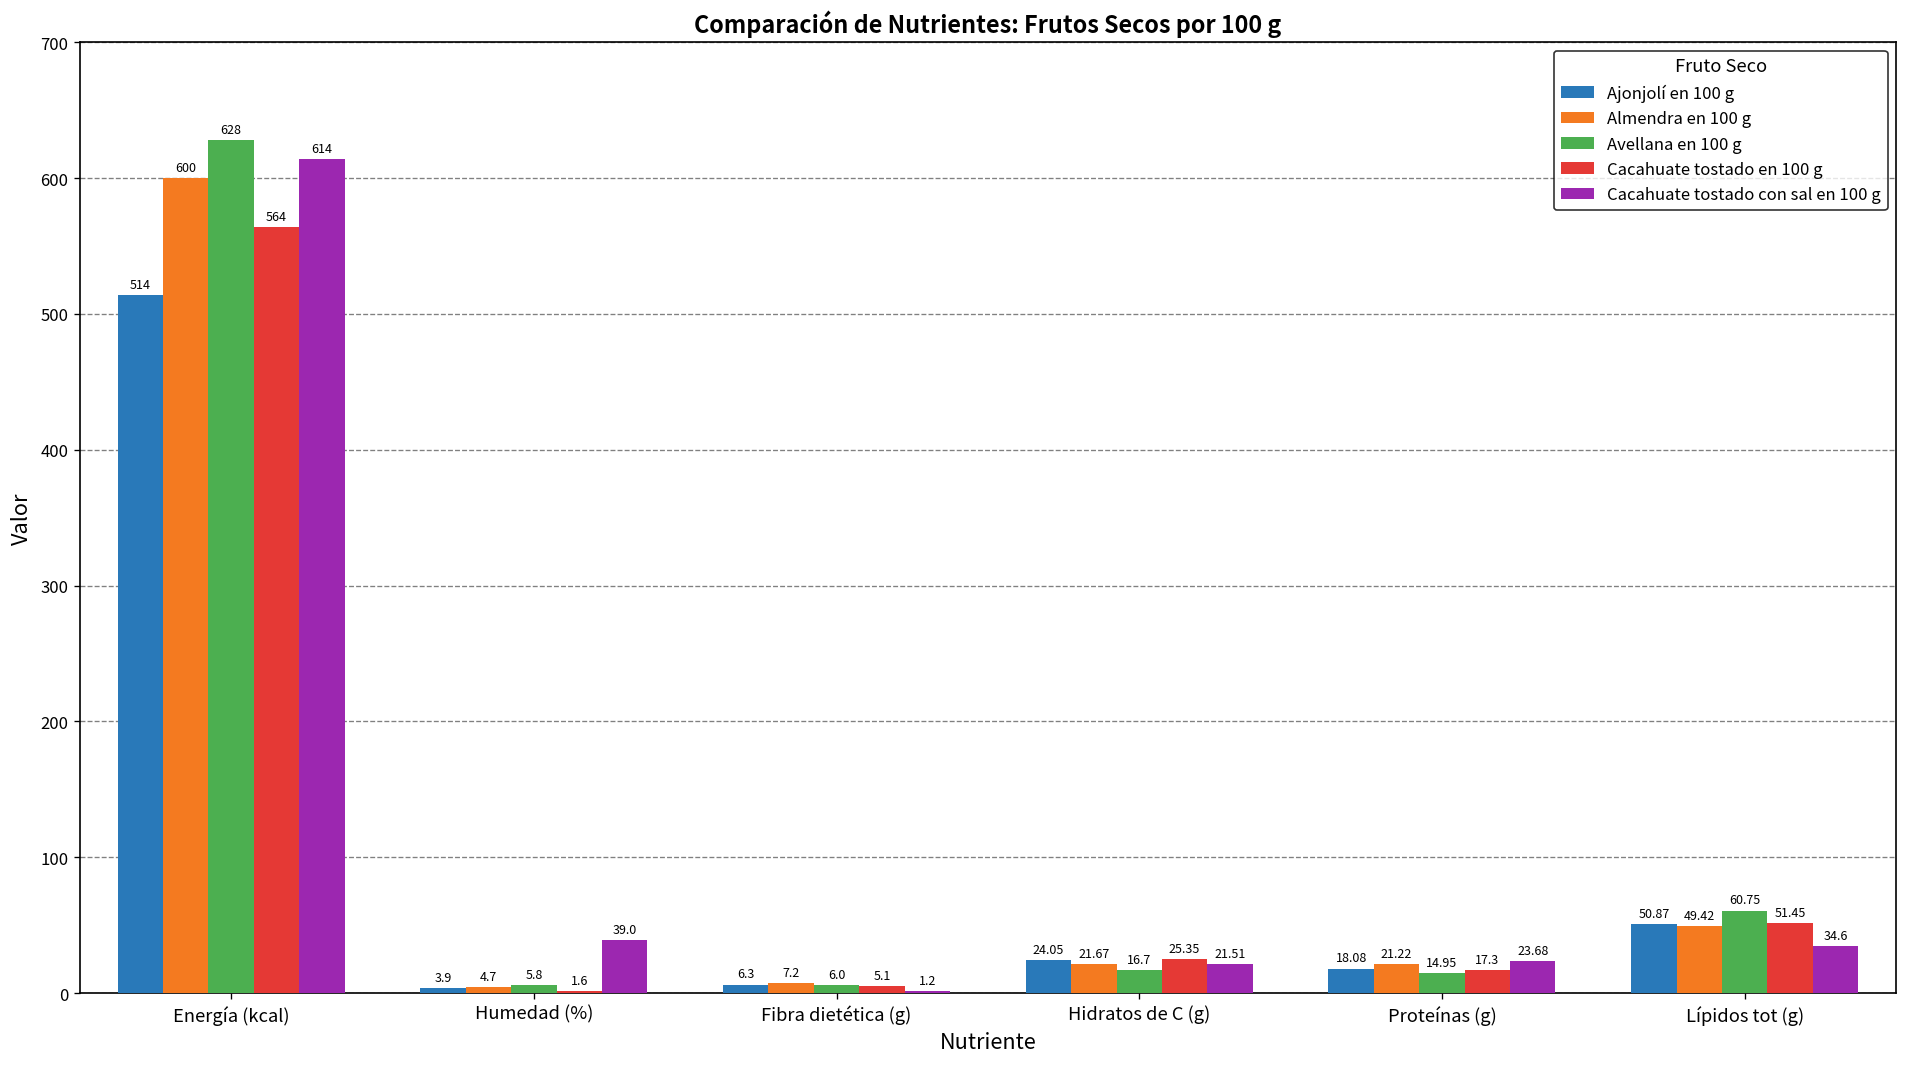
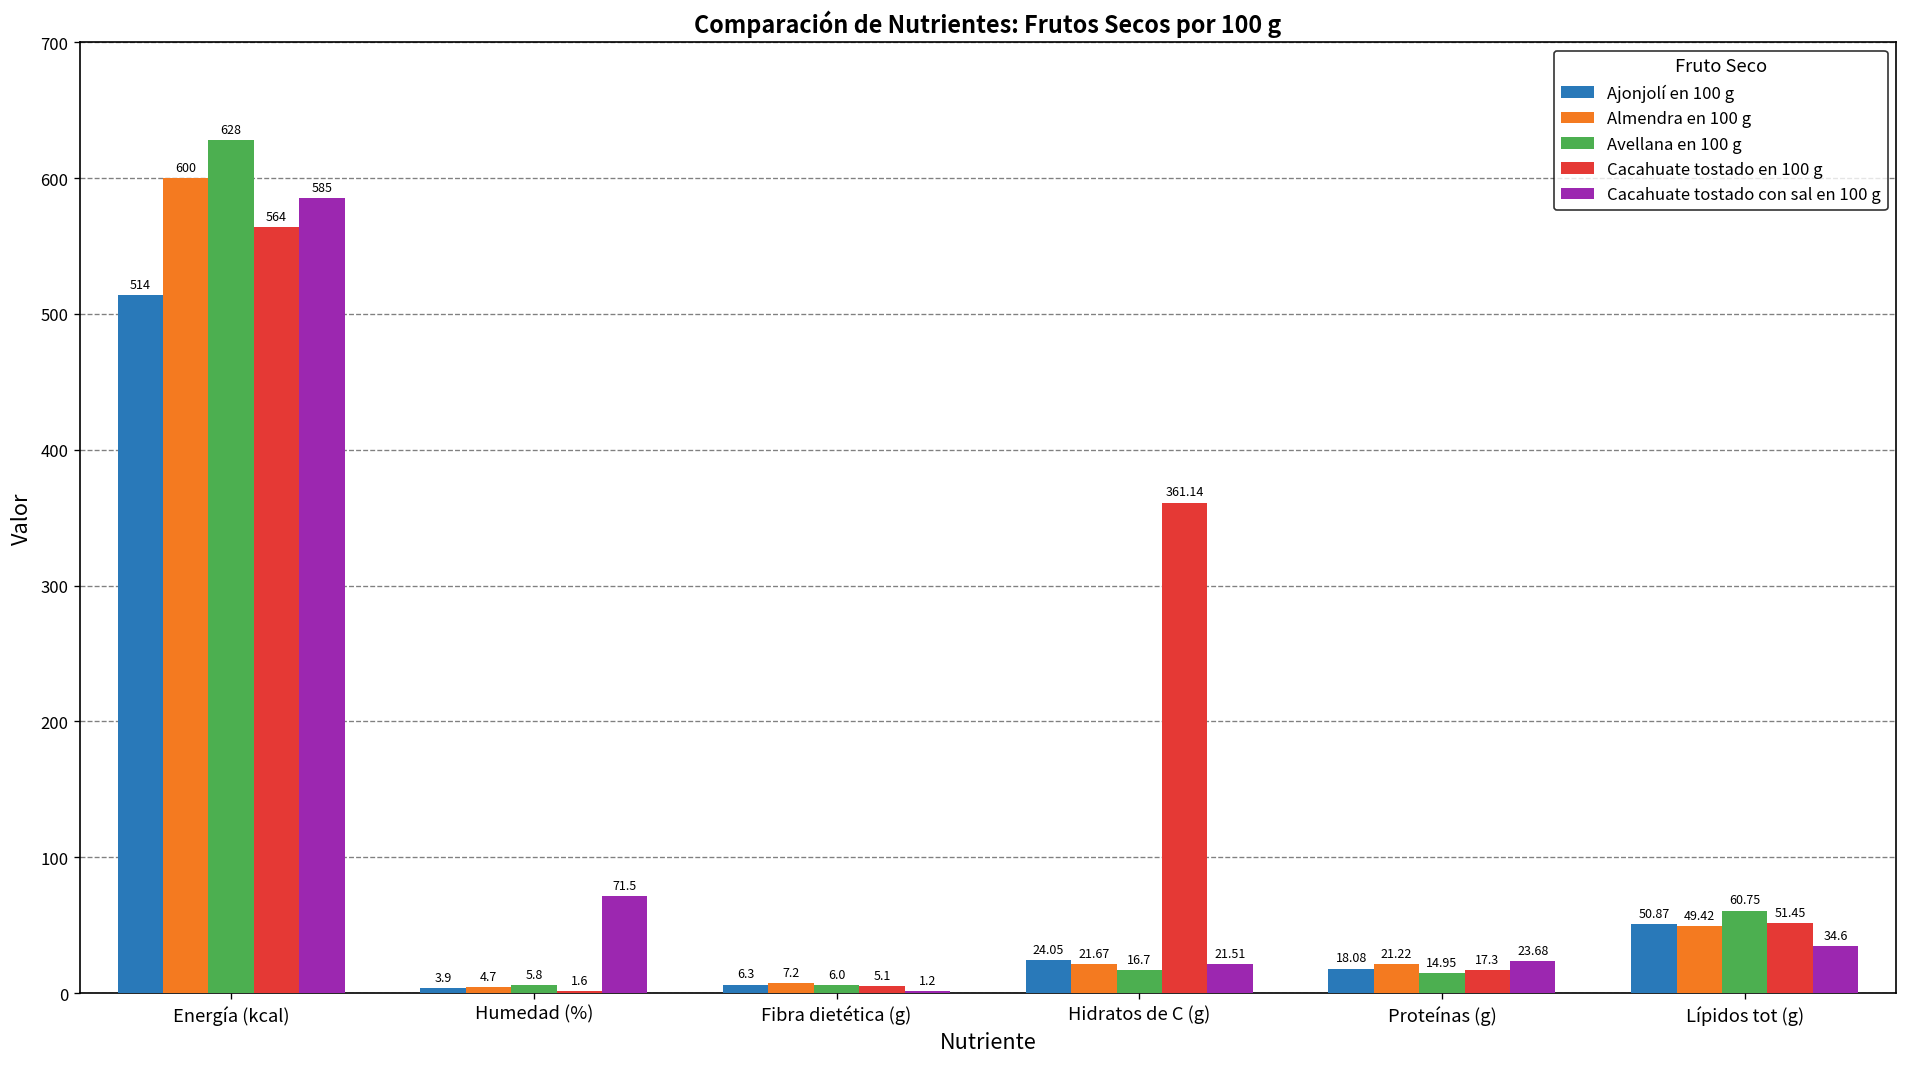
  {
    "Ajonjolí en 100 g": {
      "Energía (kcal)": 514,
      "Humedad (%)": 3.9,
      "Fibra dietética (g)": 6.3,
      "Hidratos de C (g)": 24.05,
      "Proteínas (g)": 18.08,
      "Lípidos tot (g)": 50.87
    },
    "Almendra en 100 g": {
      "Energía (kcal)": 600,
      "Humedad (%)": 4.7,
      "Fibra dietética (g)": 7.2,
      "Hidratos de C (g)": 21.67,
      "Proteínas (g)": 21.22,
      "Lípidos tot (g)": 49.42
    },
    "Avellana en 100 g": {
      "Energía (kcal)": 628,
      "Humedad (%)": 5.8,
      "Fibra dietética (g)": 6.0,
      "Hidratos de C (g)": 16.7,
      "Proteínas (g)": 14.95,
      "Lípidos tot (g)": 60.75
    },
    "Cacahuate tostado en 100 g": {
      "Energía (kcal)": 564,
      "Humedad (%)": 1.6,
      "Fibra dietética (g)": 5.1,
-     "Hidratos de C (g)": 25.35,
+     "Hidratos de C (g)": 361.14,
      "Proteínas (g)": 17.3,
      "Lípidos tot (g)": 51.45
    },
    "Cacahuate tostado con sal en 100 g": {
-     "Energía (kcal)": 614,
-     "Humedad (%)": 39.0,
+     "Energía (kcal)": 585,
+     "Humedad (%)": 71.5,
      "Fibra dietética (g)": 1.2,
      "Hidratos de C (g)": 21.51,
      "Proteínas (g)": 23.68,
      "Lípidos tot (g)": 34.6
    }
  }
